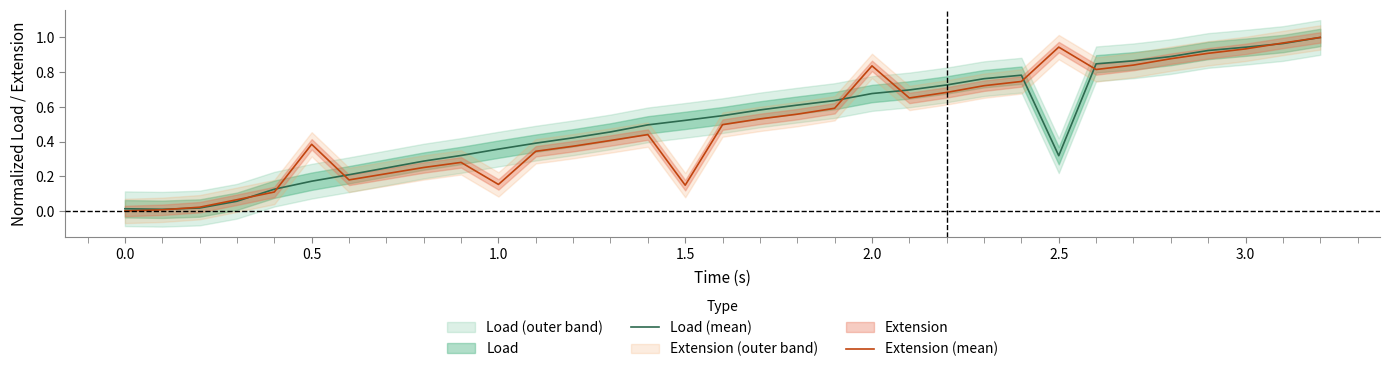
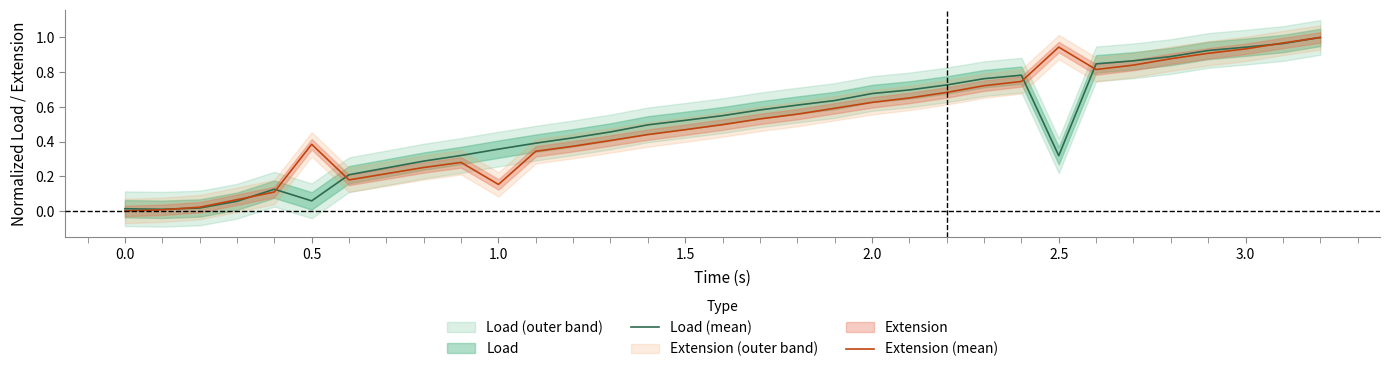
  {
    "Load (mean)": {
-     "0.5": 0.17,
+     "0.5": 0.06,
      "1.0": 0.36,
      "1.5": 0.52,
      "2.0": 0.68,
      "2.5": 0.32
    },
    "Extension (mean)": {
      "0.5": 0.38,
      "1.0": 0.15,
-     "1.5": 0.15,
-     "2.0": 0.84,
+     "1.5": 0.47,
+     "2.0": 0.63,
      "2.5": 0.94
    }
  }
